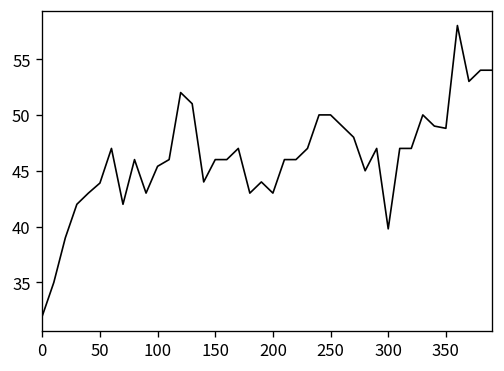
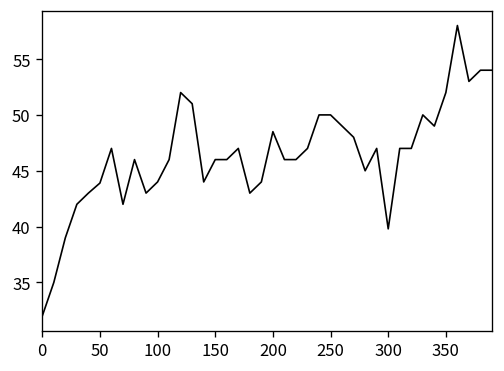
  {
    "0": 32,
    "50": 44,
-   "100": 45,
+   "100": 44,
    "150": 46,
-   "200": 43,
+   "200": 49,
    "250": 50,
    "300": 40,
-   "350": 49
+   "350": 52
  }
